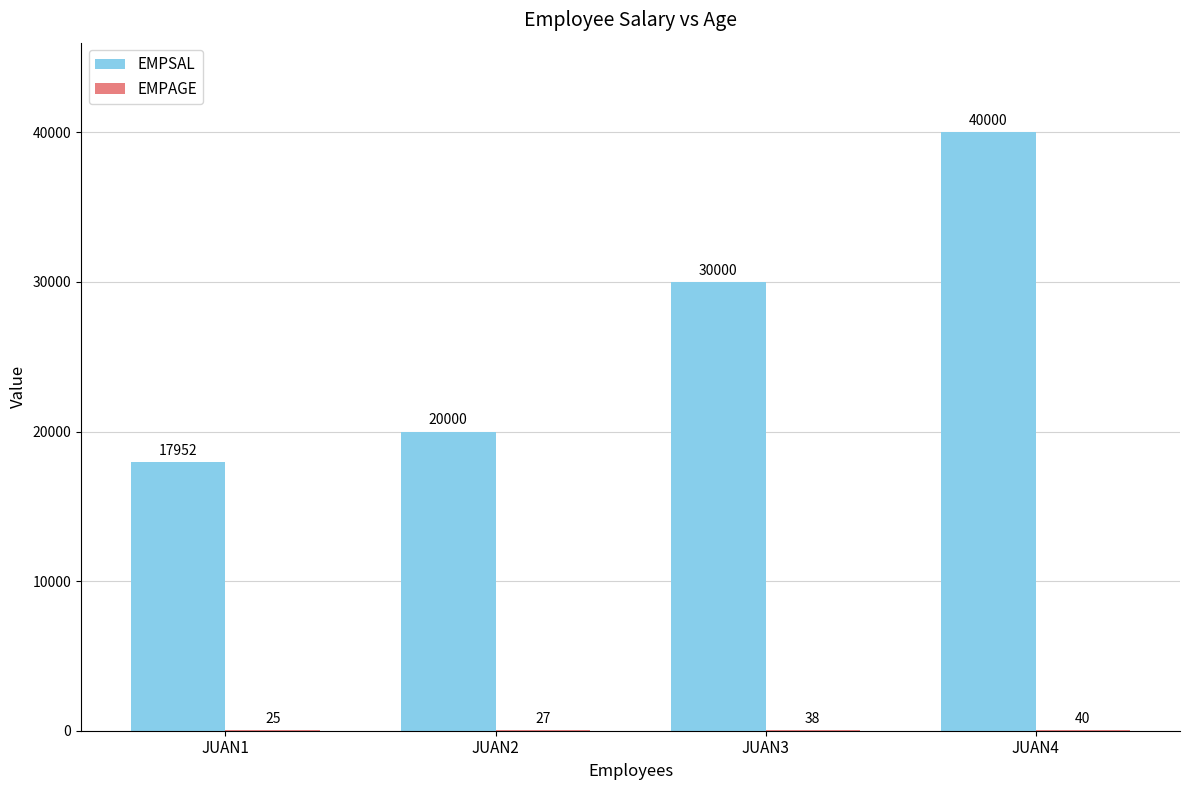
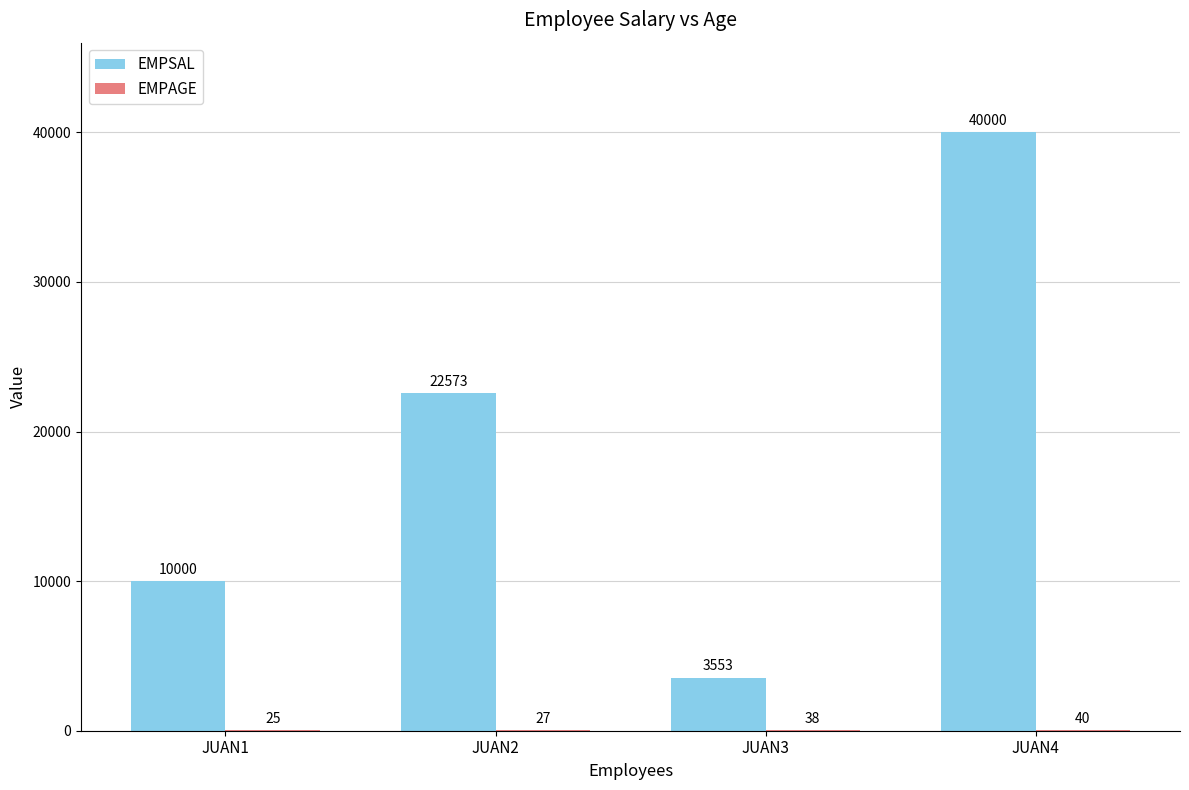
  {
    "EMPSAL": {
-     "JUAN1": 17952,
-     "JUAN2": 20000,
-     "JUAN3": 30000,
+     "JUAN1": 10000,
+     "JUAN2": 22573,
+     "JUAN3": 3553,
      "JUAN4": 40000
    },
    "EMPAGE": {
      "JUAN1": 25,
      "JUAN2": 27,
      "JUAN3": 38,
      "JUAN4": 40
    }
  }
